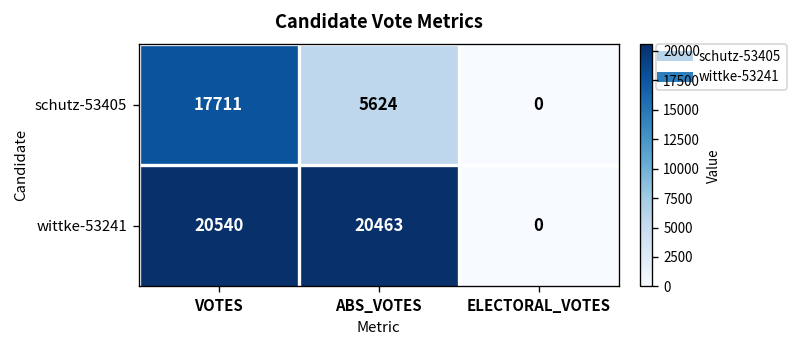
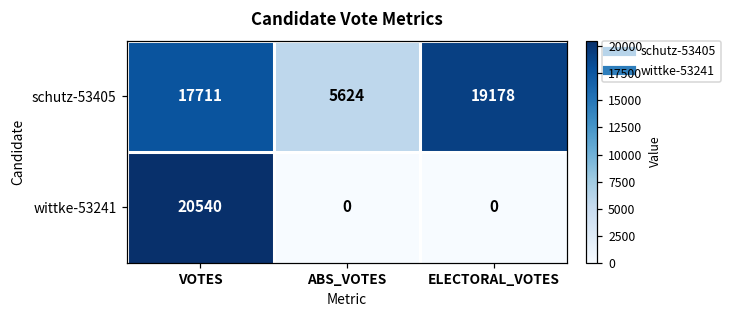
  {
    "schutz-53405": {
      "VOTES": 17711,
      "ABS_VOTES": 5624,
-     "ELECTORAL_VOTES": 0
+     "ELECTORAL_VOTES": 19178
    },
    "wittke-53241": {
      "VOTES": 20540,
-     "ABS_VOTES": 20463,
+     "ABS_VOTES": 0,
      "ELECTORAL_VOTES": 0
    }
  }
